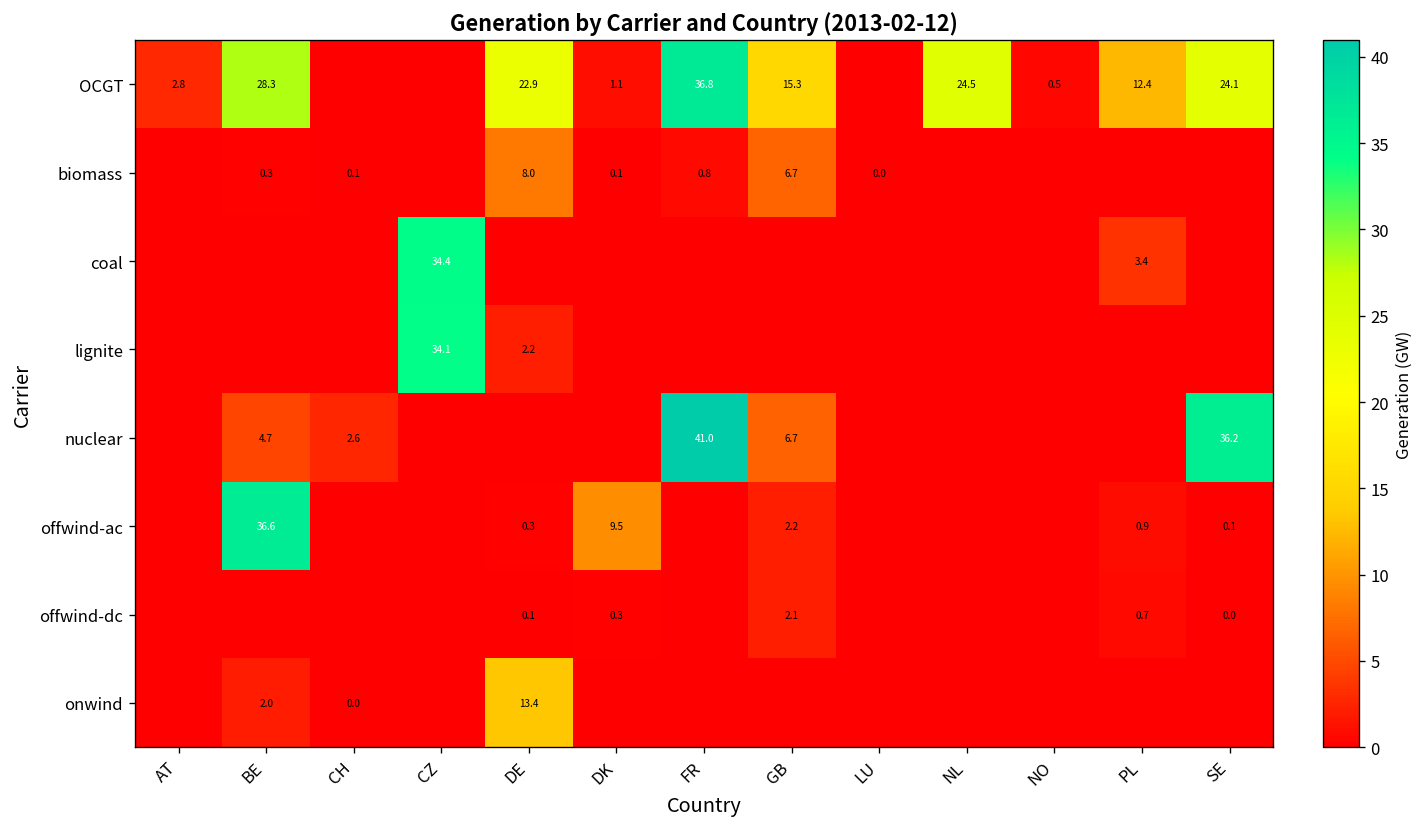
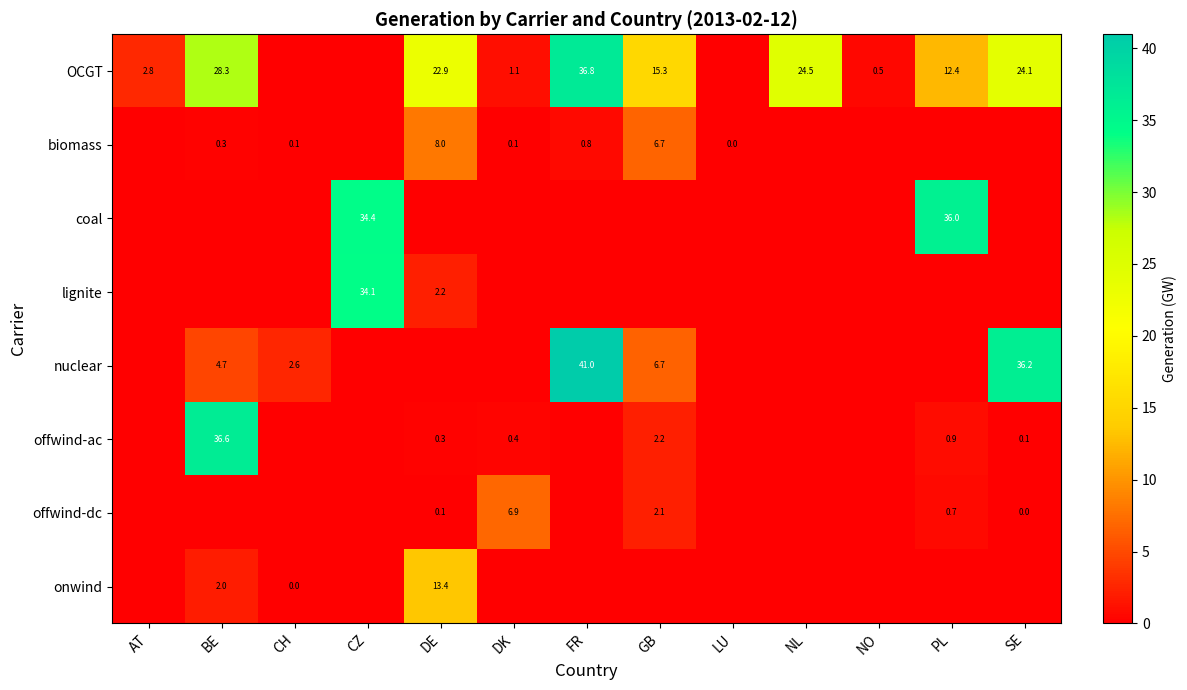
  {
    "OCGT": {
      "AT": 2.8,
      "BE": 28.3,
      "DE": 22.9,
      "DK": 1.1,
      "FR": 36.8,
      "GB": 15.3,
      "NL": 24.5,
      "NO": 0.5,
      "PL": 12.4,
      "SE": 24.1
    },
    "biomass": {
      "BE": 0.3,
      "CH": 0.1,
      "DE": 8.0,
      "DK": 0.1,
      "FR": 0.8,
      "GB": 6.7,
      "LU": 0.0
    },
    "coal": {
      "CZ": 34.4,
-     "PL": 3.4
+     "PL": 36.0
    },
    "lignite": {
      "CZ": 34.1,
      "DE": 2.2
    },
    "nuclear": {
      "BE": 4.7,
      "CH": 2.6,
      "FR": 41.0,
      "GB": 6.7,
      "SE": 36.2
    },
    "offwind-ac": {
      "BE": 36.6,
      "DE": 0.3,
-     "DK": 9.5,
+     "DK": 0.4,
      "GB": 2.2,
      "PL": 0.9,
      "SE": 0.1
    },
    "offwind-dc": {
      "DE": 0.1,
-     "DK": 0.3,
+     "DK": 6.9,
      "GB": 2.1,
      "PL": 0.7,
      "SE": 0.0
    },
    "onwind": {
      "BE": 2.0,
      "CH": 0.0,
      "DE": 13.4
    }
  }
